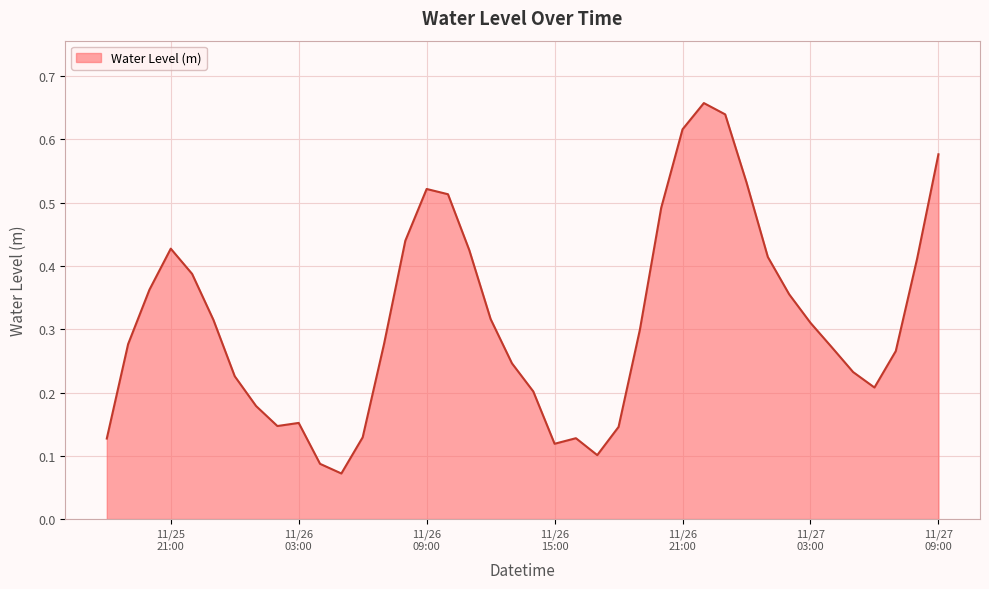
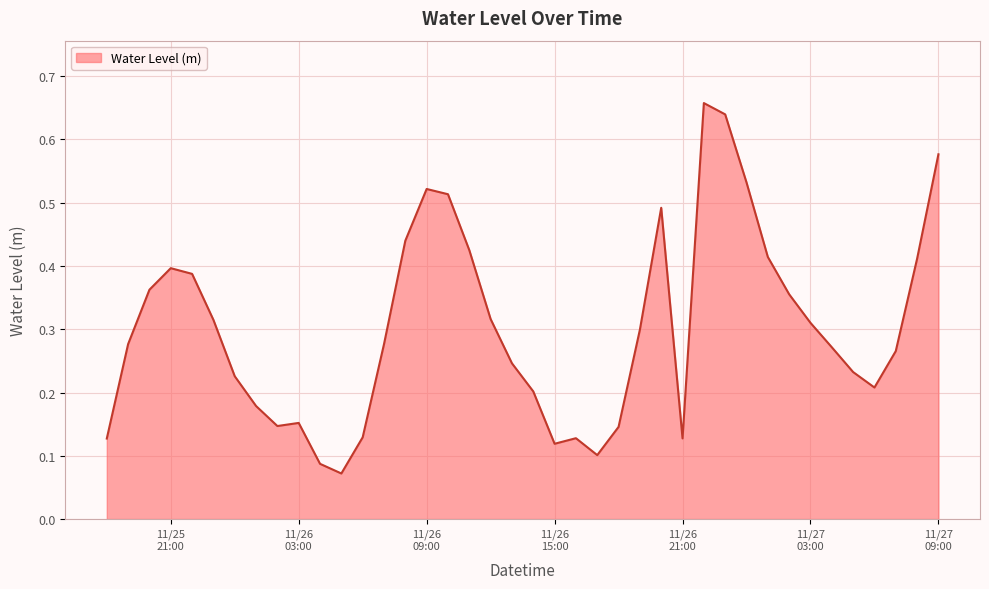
  {
-   "11/25 21:00": 0.43,
+   "11/25 21:00": 0.40,
    "11/26 03:00": 0.15,
    "11/26 09:00": 0.52,
    "11/26 15:00": 0.12,
-   "11/26 21:00": 0.62,
+   "11/26 21:00": 0.13,
    "11/27 03:00": 0.31,
    "11/27 09:00": 0.58
  }
